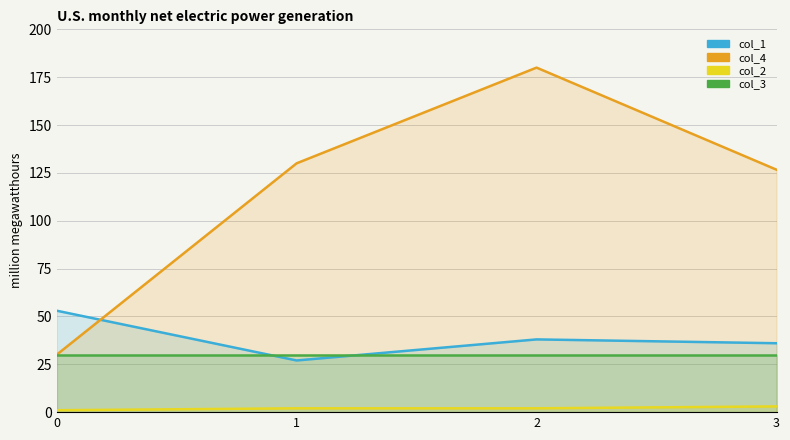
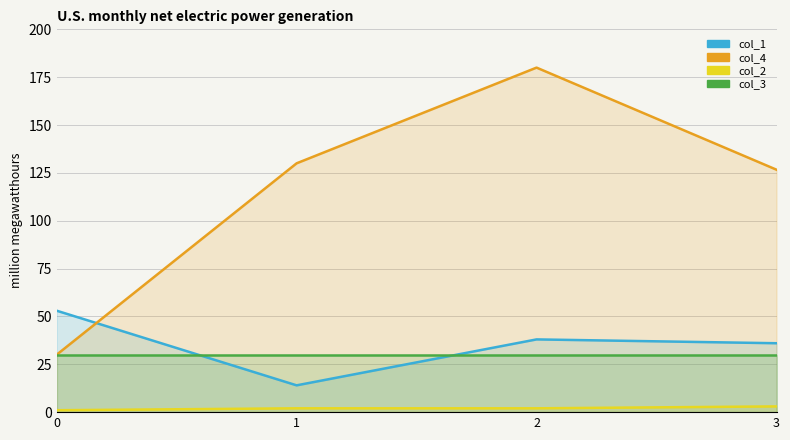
  {
    "col_1": {
      "0": 53,
-     "1": 27,
+     "1": 14,
      "2": 38,
      "3": 36
    },
    "col_3": {
      "1": 30,
      "2": 30,
      "3": 30
    }
  }
